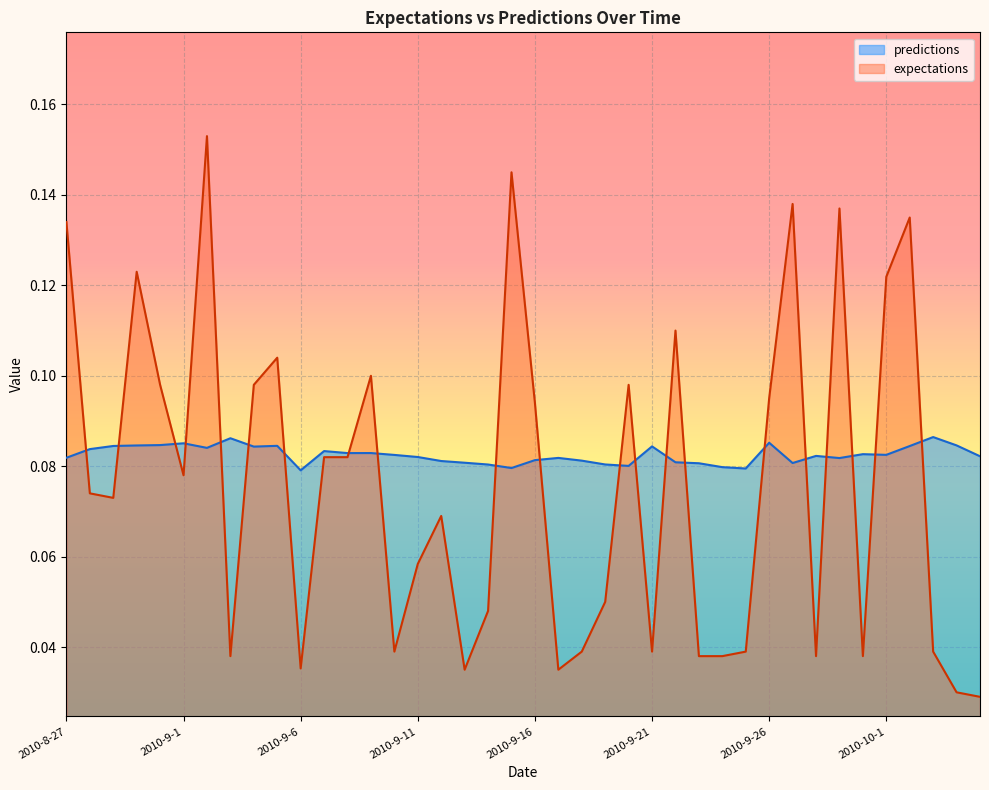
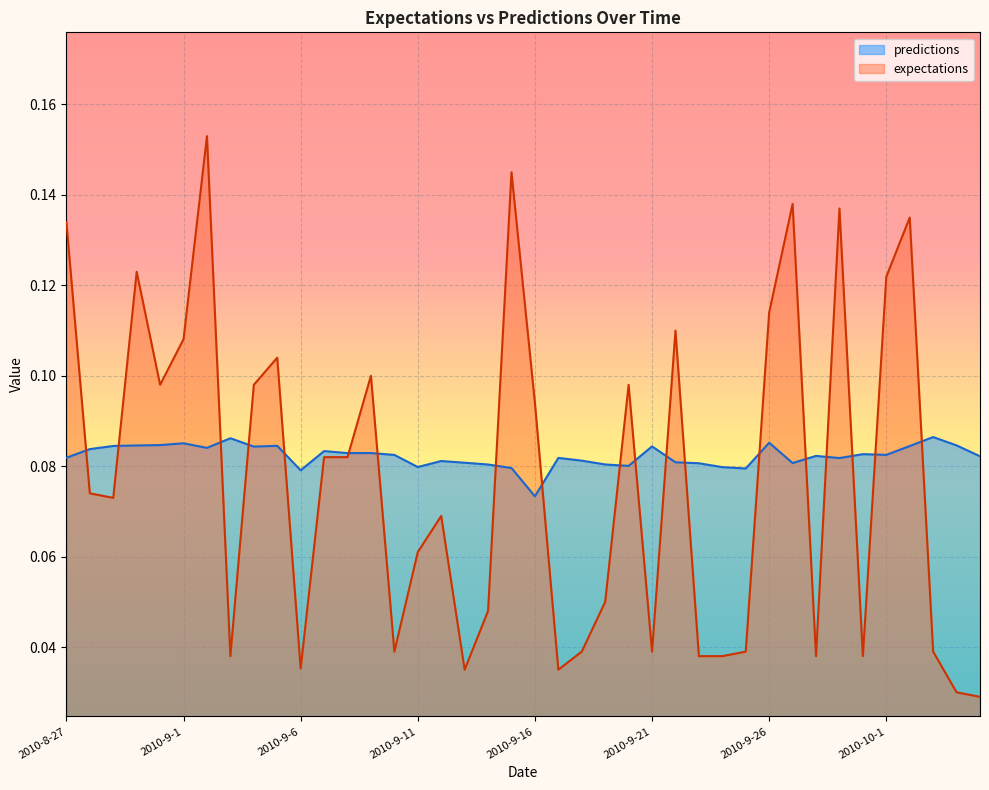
  {
    "predictions": {
      "2010-8-27": 0.082,
      "2010-9-1": 0.085,
      "2010-9-6": 0.079,
-     "2010-9-11": 0.082,
-     "2010-9-16": 0.081,
+     "2010-9-11": 0.080,
+     "2010-9-16": 0.073,
      "2010-9-21": 0.084,
      "2010-9-26": 0.085,
      "2010-10-1": 0.083
    },
    "expectations": {
      "2010-8-27": 0.134,
-     "2010-9-1": 0.078,
+     "2010-9-1": 0.108,
      "2010-9-6": 0.035,
-     "2010-9-11": 0.058,
+     "2010-9-11": 0.061,
      "2010-9-16": 0.094,
      "2010-9-21": 0.039,
-     "2010-9-26": 0.095,
+     "2010-9-26": 0.114,
      "2010-10-1": 0.122
    }
  }
